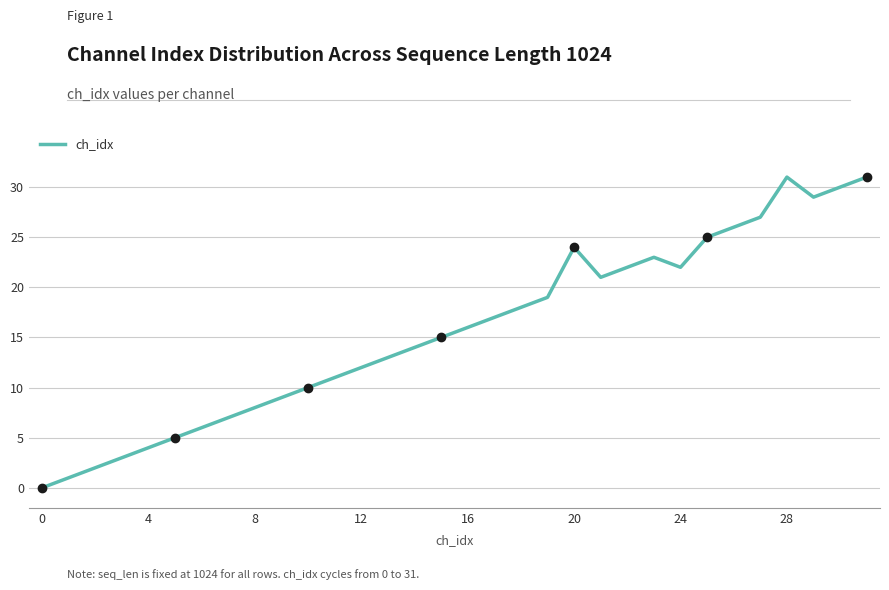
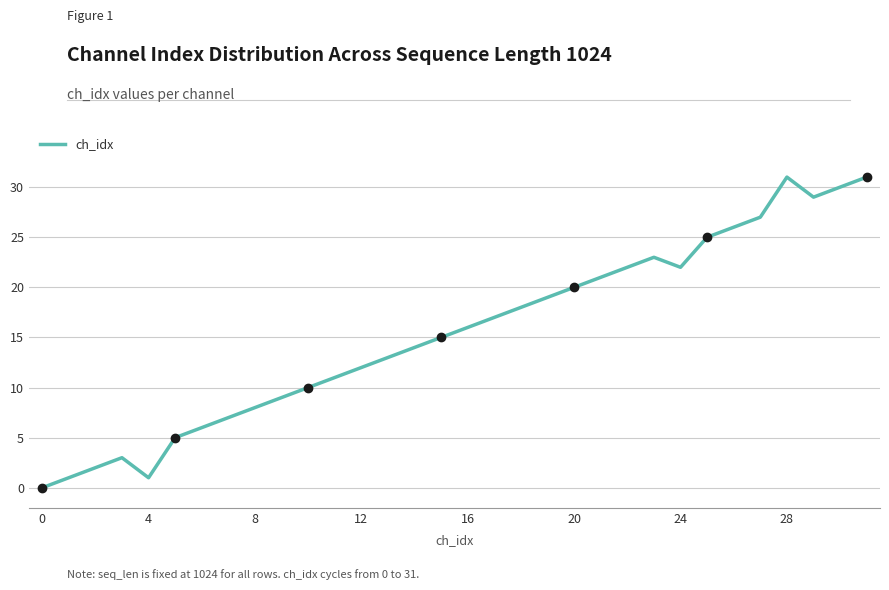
  {
    "ch_idx": {
-     "4": 4,
+     "4": 1,
      "8": 8,
      "12": 12,
      "16": 16,
-     "20": 24,
+     "20": 20,
      "24": 22,
      "28": 31
    }
  }
